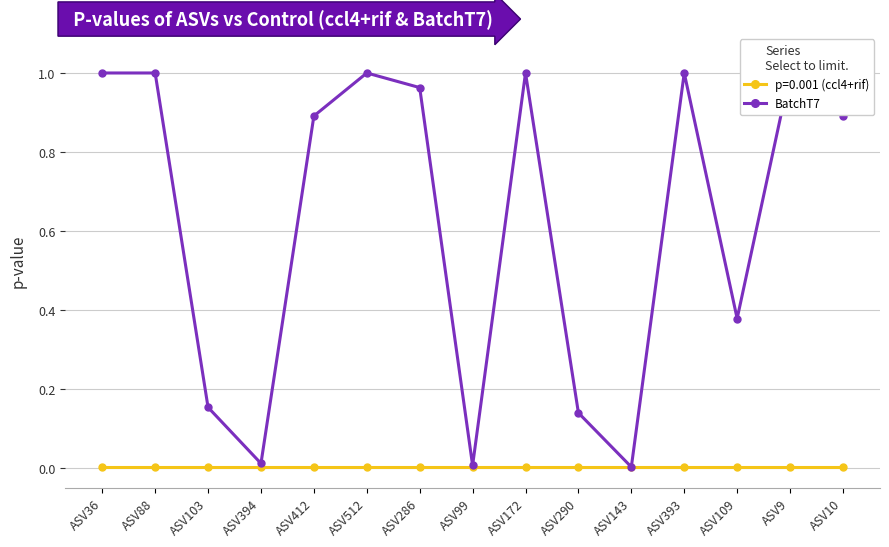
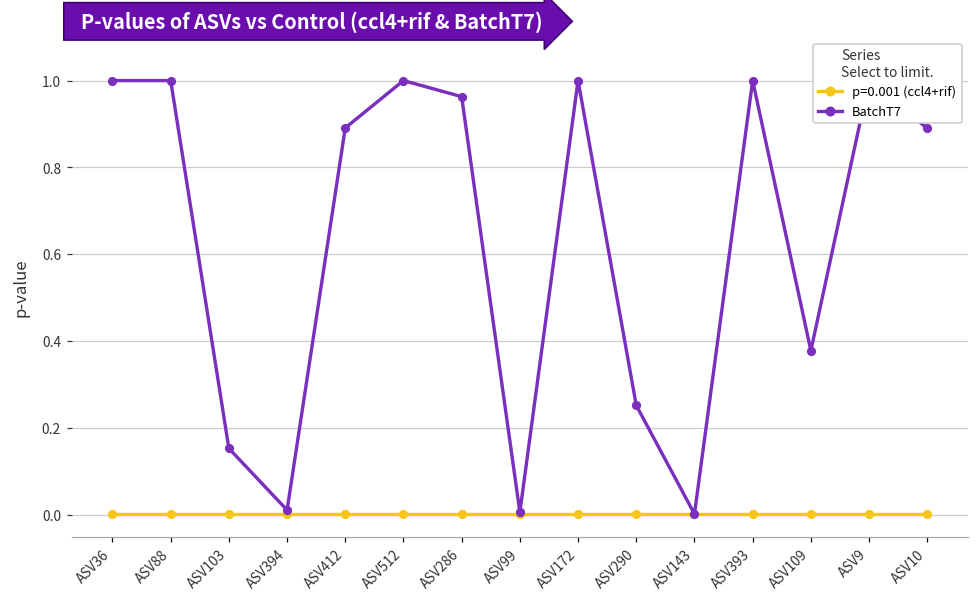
  {
    "p=0.001 (ccl4+rif)": {
      "ASV36": 0.00,
      "ASV88": 0.00,
      "ASV103": 0.00,
      "ASV394": 0.00,
      "ASV412": 0.00,
      "ASV512": 0.00,
      "ASV286": 0.00,
      "ASV172": 0.00,
      "ASV290": 0.00,
      "ASV393": 0.00,
      "ASV109": 0.00,
      "ASV9": 0.00,
      "ASV10": 0.00
    },
    "BatchT7": {
      "ASV36": 1.00,
      "ASV88": 1.00,
      "ASV103": 0.15,
      "ASV394": 0.01,
      "ASV412": 0.89,
      "ASV512": 1.00,
      "ASV286": 0.96,
      "ASV172": 1.00,
-     "ASV290": 0.14,
+     "ASV290": 0.25,
      "ASV393": 1.00,
      "ASV109": 0.38,
      "ASV10": 0.89
    }
  }
